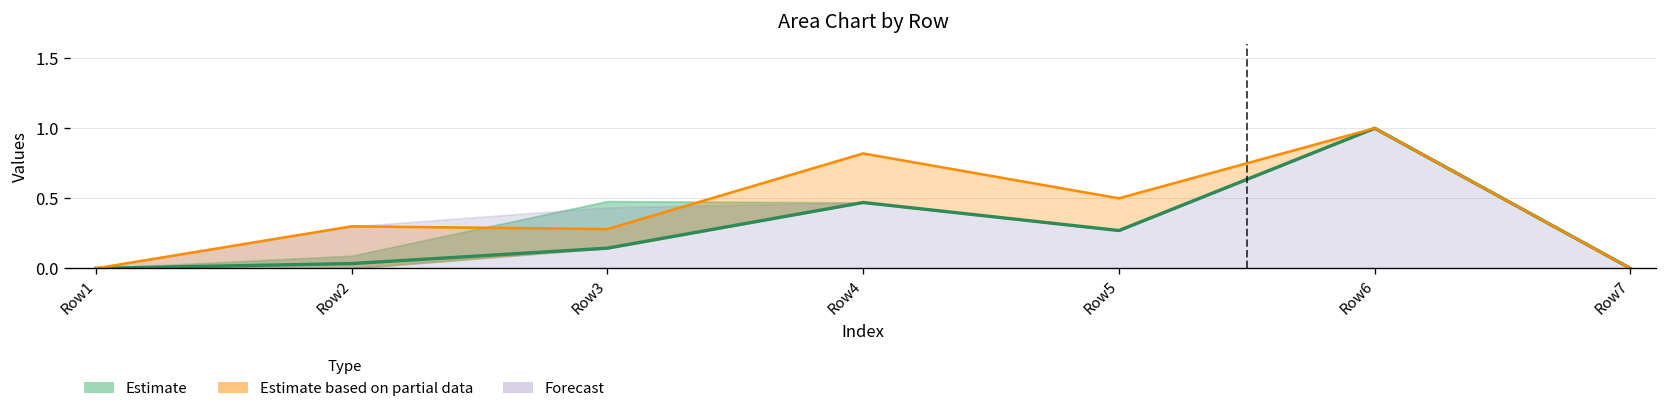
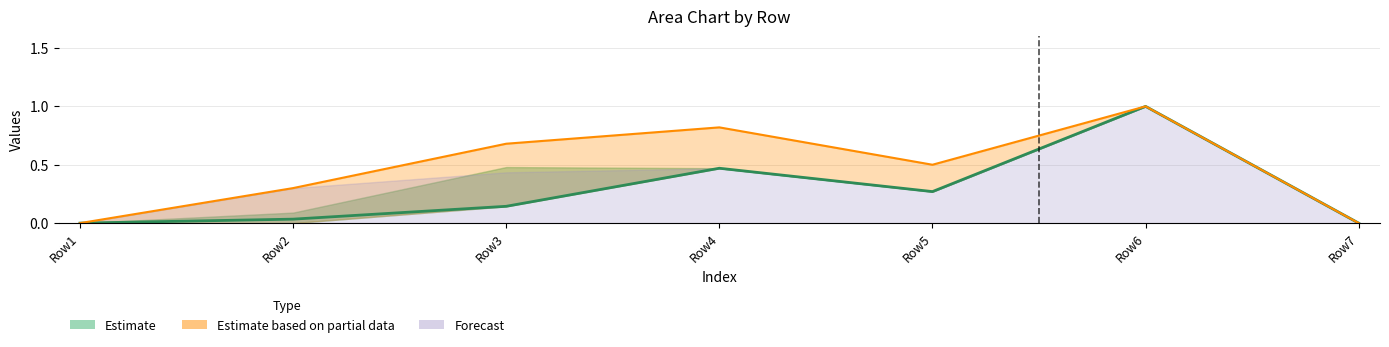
  {
    "Estimate based on partial data": {
-     "Row3": 0.28,
+     "Row3": 0.68,
      "Row4": 0.82,
      "Row5": 0.50
    }
  }
